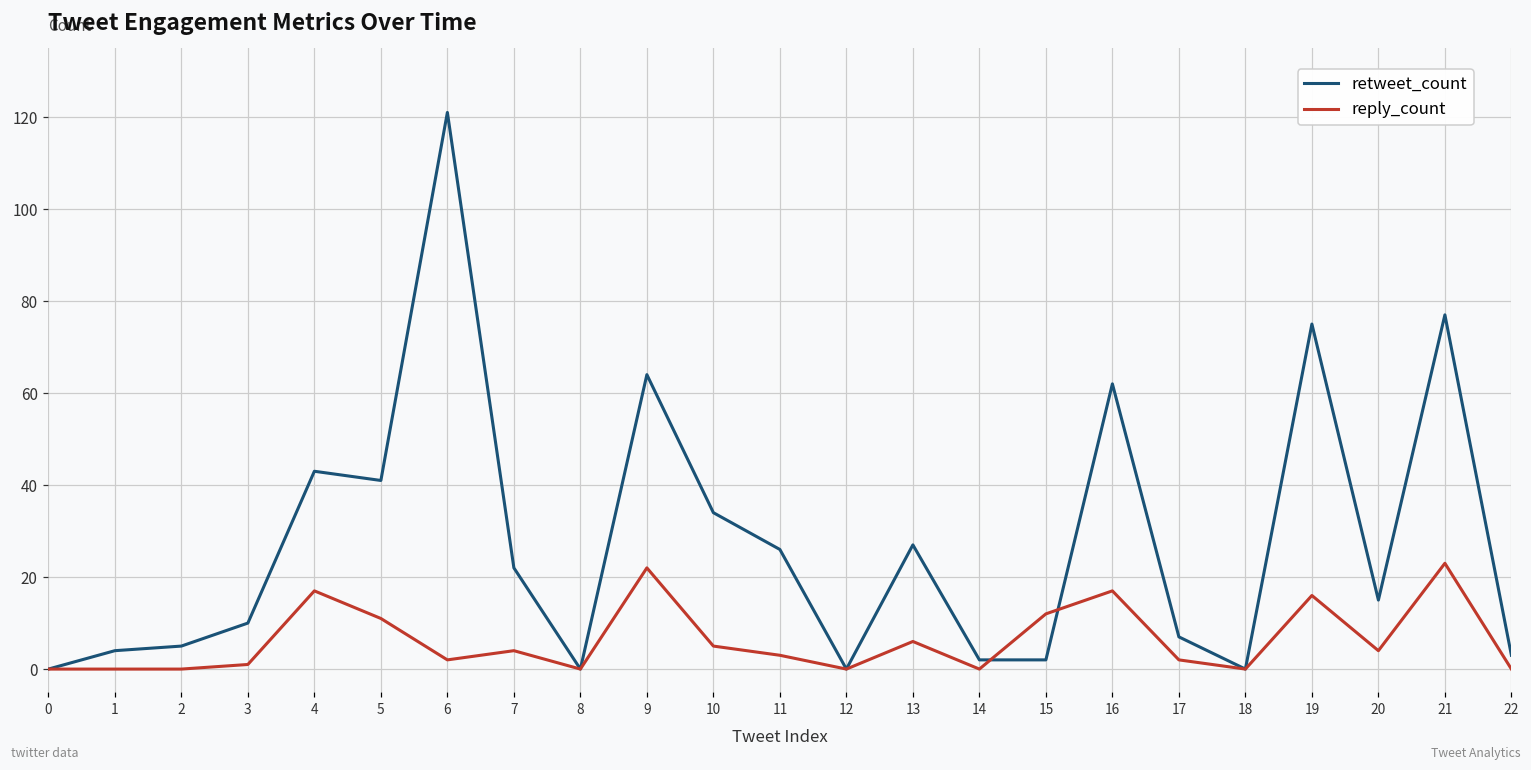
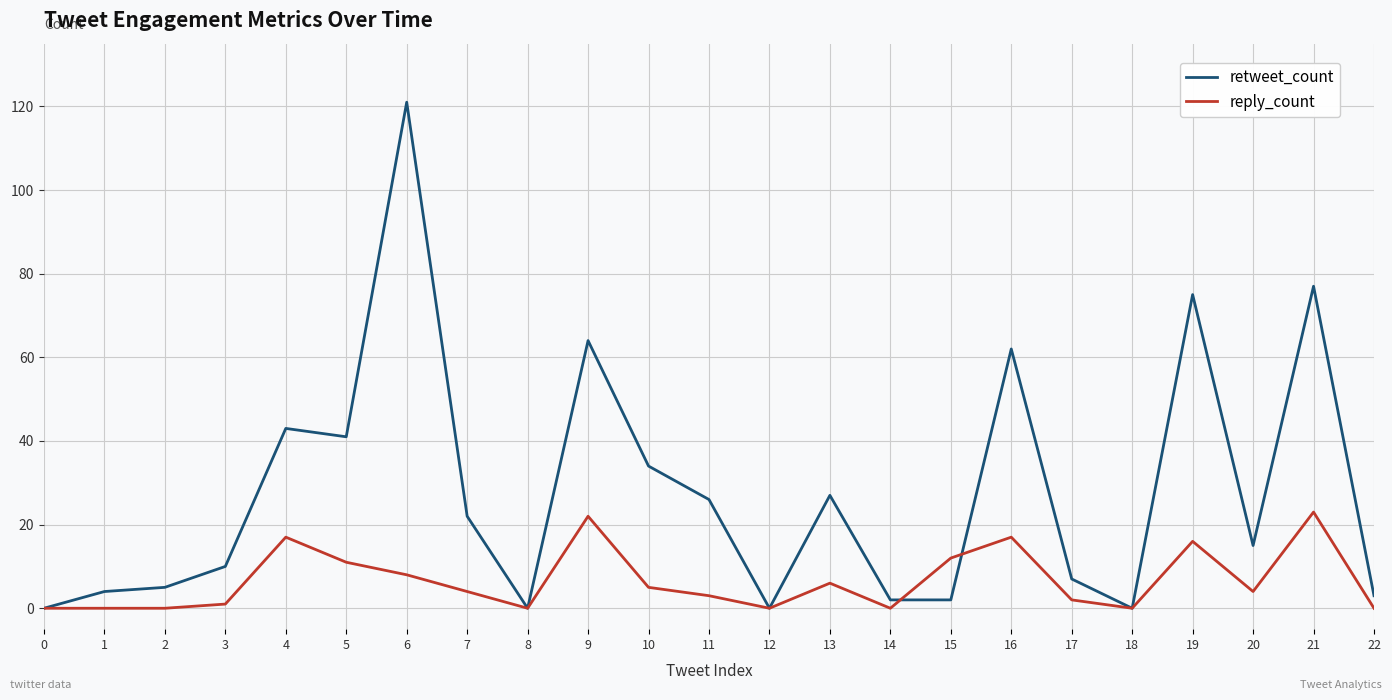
  {
    "retweet_count": {
      "1": 4,
      "2": 5,
      "3": 10,
      "4": 43,
      "5": 41,
      "6": 121,
      "7": 22,
      "9": 64,
      "10": 34,
      "11": 26,
      "13": 27,
      "14": 2,
      "15": 2,
      "16": 62,
      "17": 7,
      "19": 75,
      "20": 15,
      "21": 77,
      "22": 3
    },
    "reply_count": {
      "1": 0,
      "2": 0,
      "3": 1,
      "4": 17,
      "5": 11,
-     "6": 2,
+     "6": 8,
      "7": 4,
      "9": 22,
      "10": 5,
      "11": 3,
      "13": 6,
      "14": 0,
      "15": 12,
      "16": 17,
      "17": 2,
      "19": 16,
      "20": 4,
      "21": 23,
      "22": 0
    }
  }
